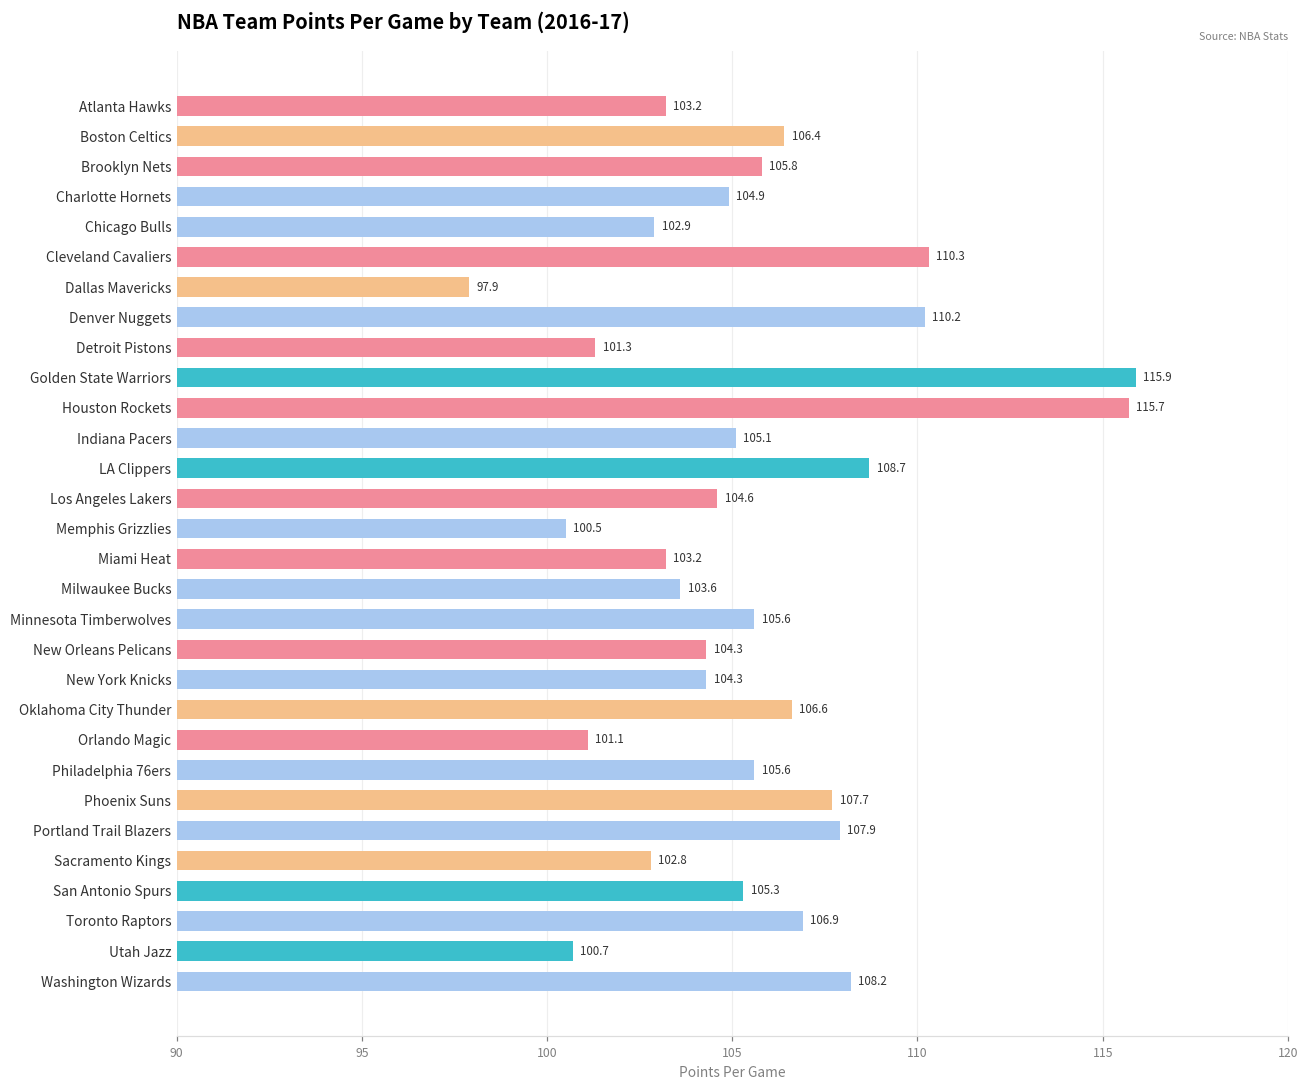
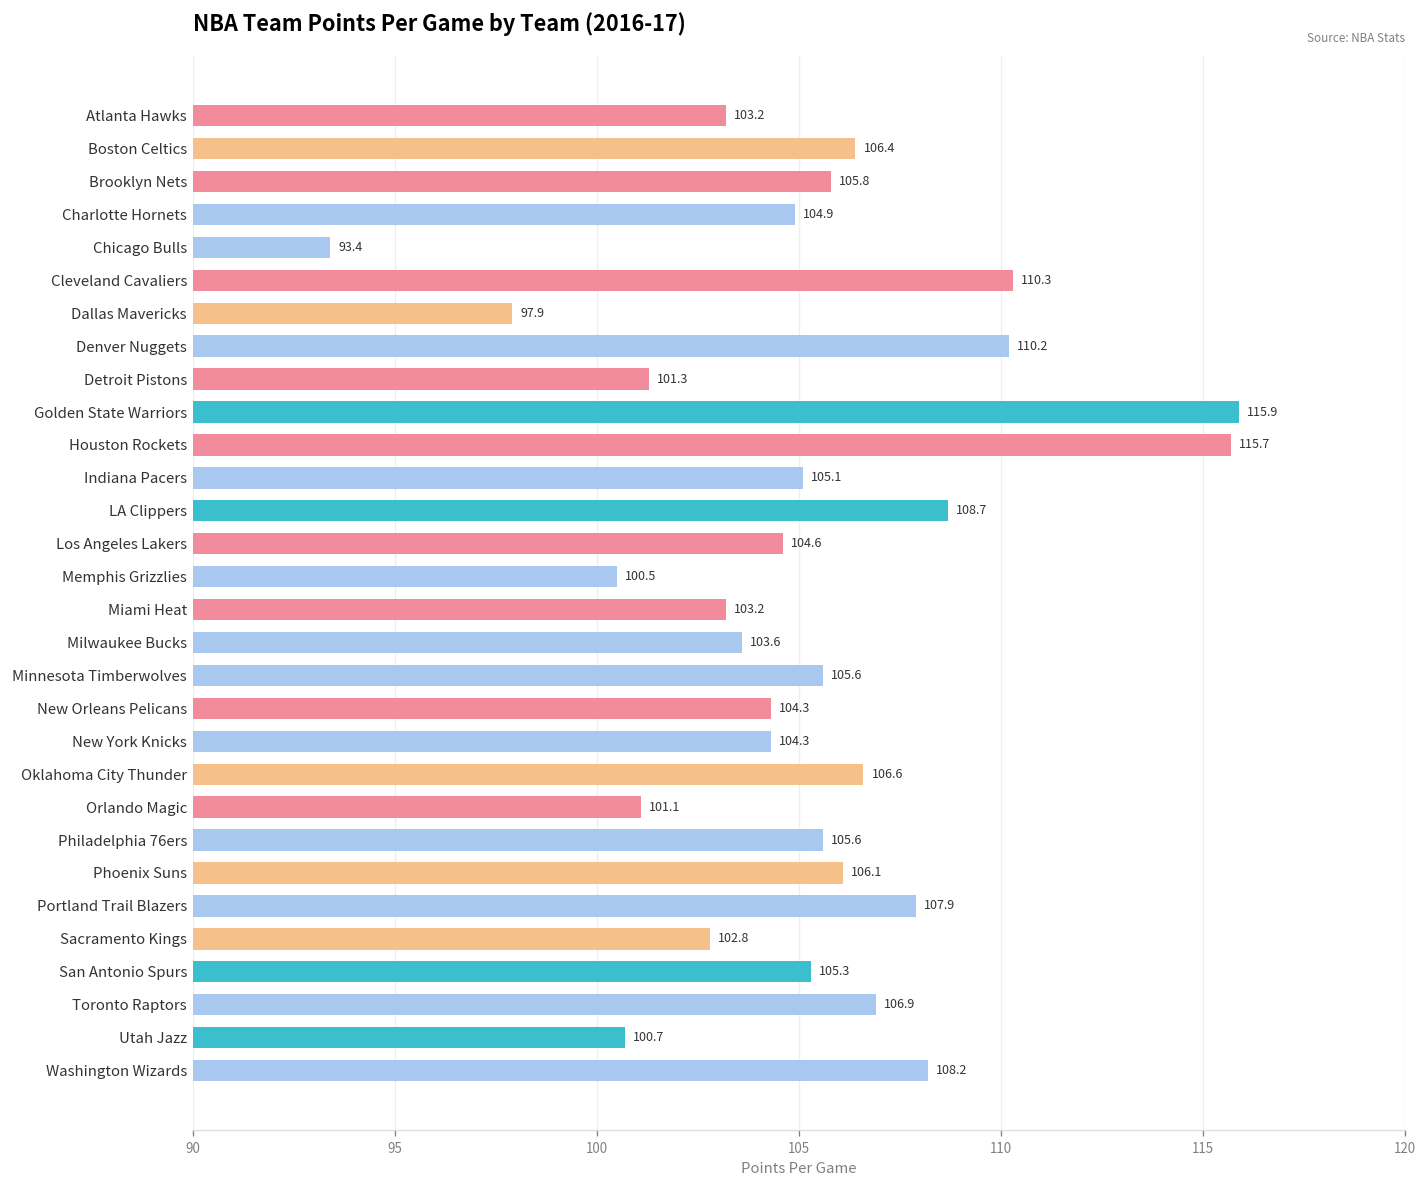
  {
    "Atlanta Hawks": 103.2,
    "Boston Celtics": 106.4,
    "Brooklyn Nets": 105.8,
    "Charlotte Hornets": 104.9,
-   "Chicago Bulls": 102.9,
+   "Chicago Bulls": 93.4,
    "Cleveland Cavaliers": 110.3,
    "Dallas Mavericks": 97.9,
    "Denver Nuggets": 110.2,
    "Detroit Pistons": 101.3,
    "Golden State Warriors": 115.9,
    "Houston Rockets": 115.7,
    "Indiana Pacers": 105.1,
    "LA Clippers": 108.7,
    "Los Angeles Lakers": 104.6,
    "Memphis Grizzlies": 100.5,
    "Miami Heat": 103.2,
    "Milwaukee Bucks": 103.6,
    "Minnesota Timberwolves": 105.6,
    "New Orleans Pelicans": 104.3,
    "New York Knicks": 104.3,
    "Oklahoma City Thunder": 106.6,
    "Orlando Magic": 101.1,
    "Philadelphia 76ers": 105.6,
-   "Phoenix Suns": 107.7,
+   "Phoenix Suns": 106.1,
    "Portland Trail Blazers": 107.9,
    "Sacramento Kings": 102.8,
    "San Antonio Spurs": 105.3,
    "Toronto Raptors": 106.9,
    "Utah Jazz": 100.7,
    "Washington Wizards": 108.2
  }
